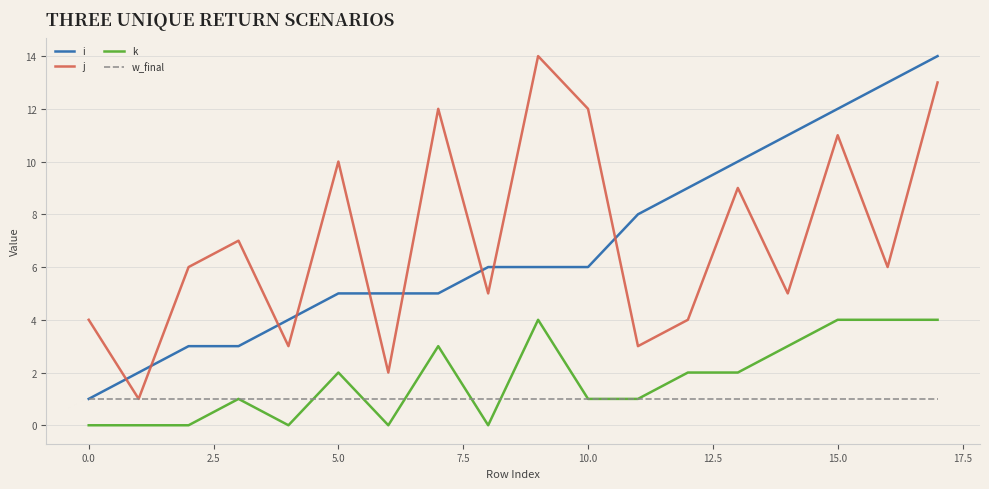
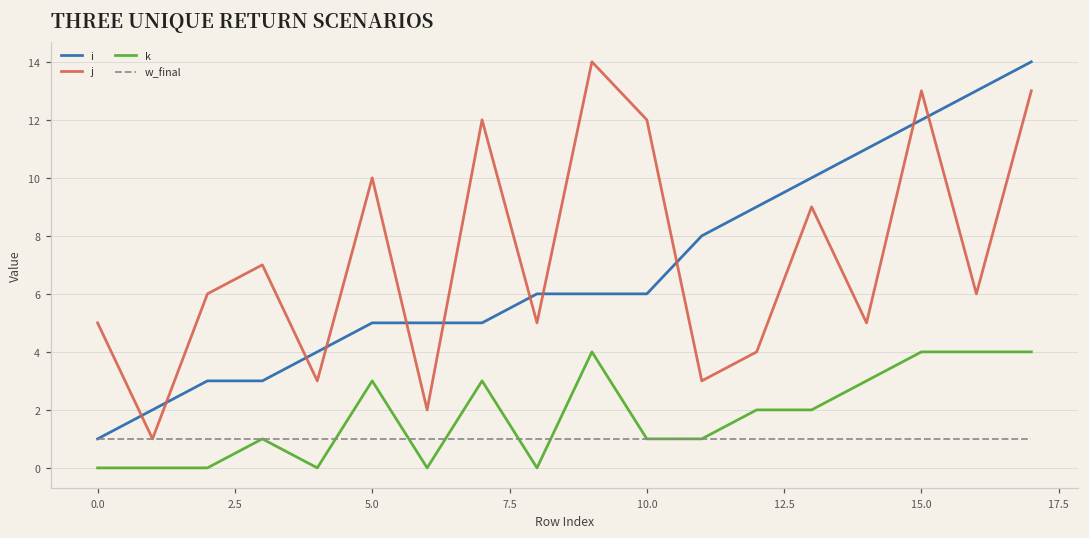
  {
    "i": {
      "5.0": 5,
      "10.0": 6,
      "15.0": 12
    },
    "j": {
-     "0.0": 4,
+     "0.0": 5,
      "5.0": 10,
      "10.0": 12,
-     "15.0": 11
+     "15.0": 13
    },
    "k": {
      "0.0": 0,
-     "5.0": 2,
+     "5.0": 3,
      "15.0": 4
    },
    "w_final": {
      "5.0": 1,
      "15.0": 1
    }
  }
